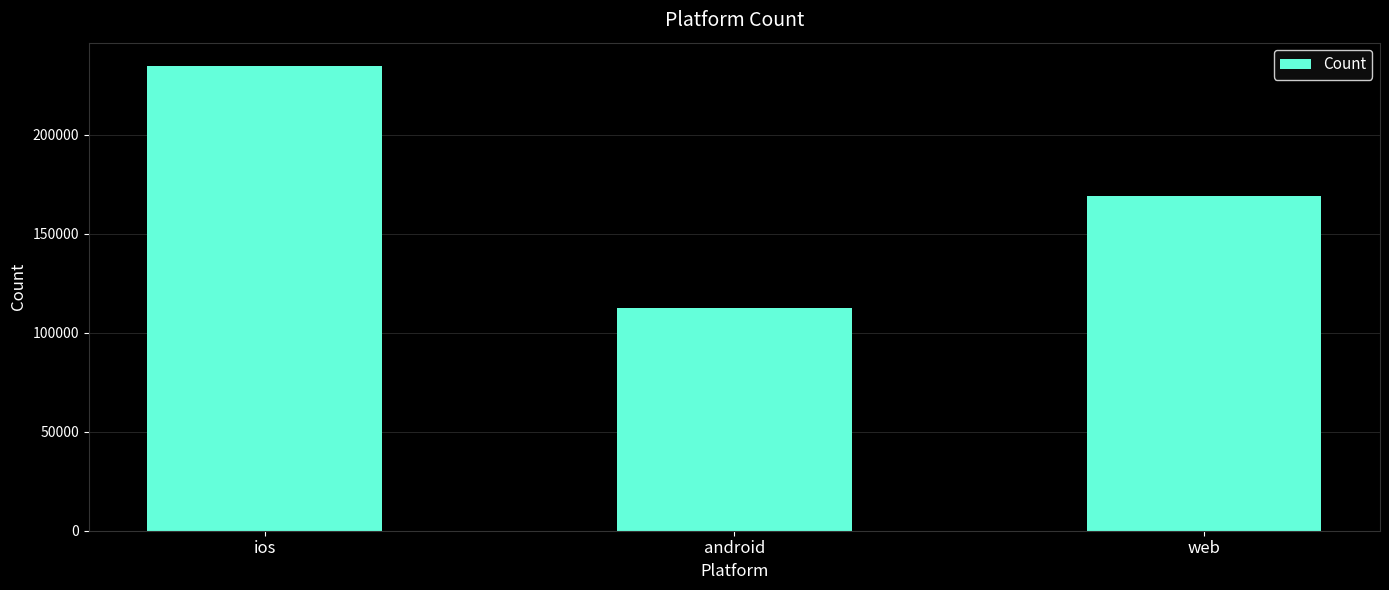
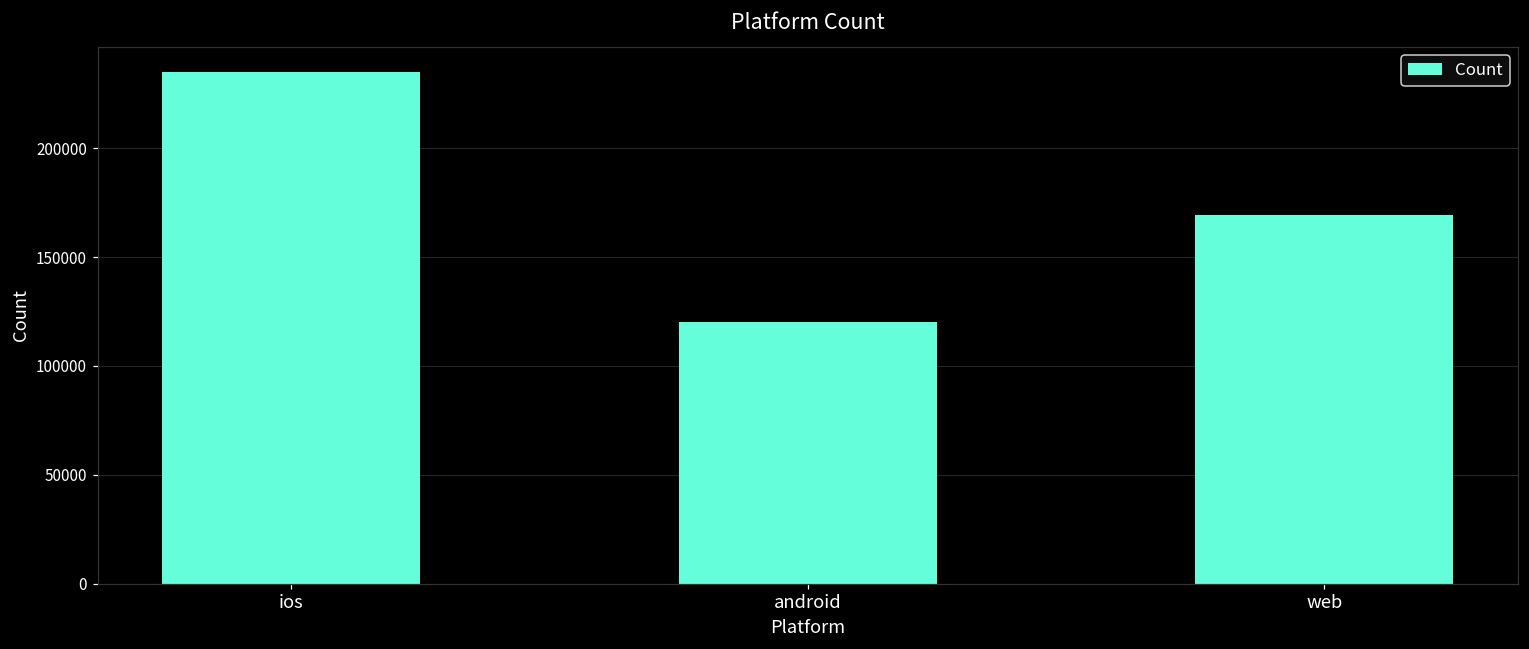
  {
    "ios": 235000,
-   "android": 112000,
+   "android": 120000,
    "web": 169000
  }
